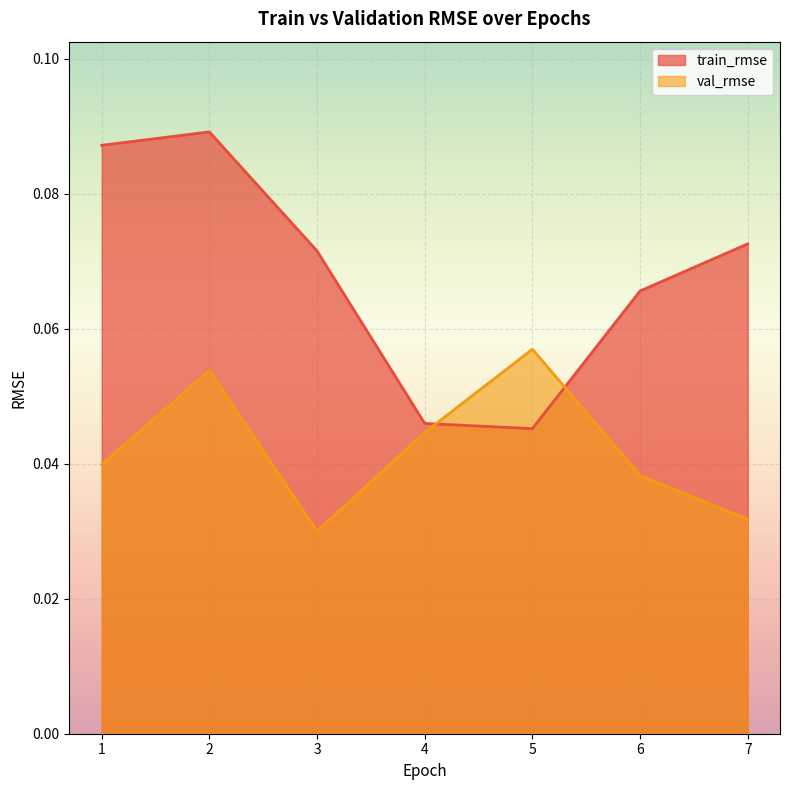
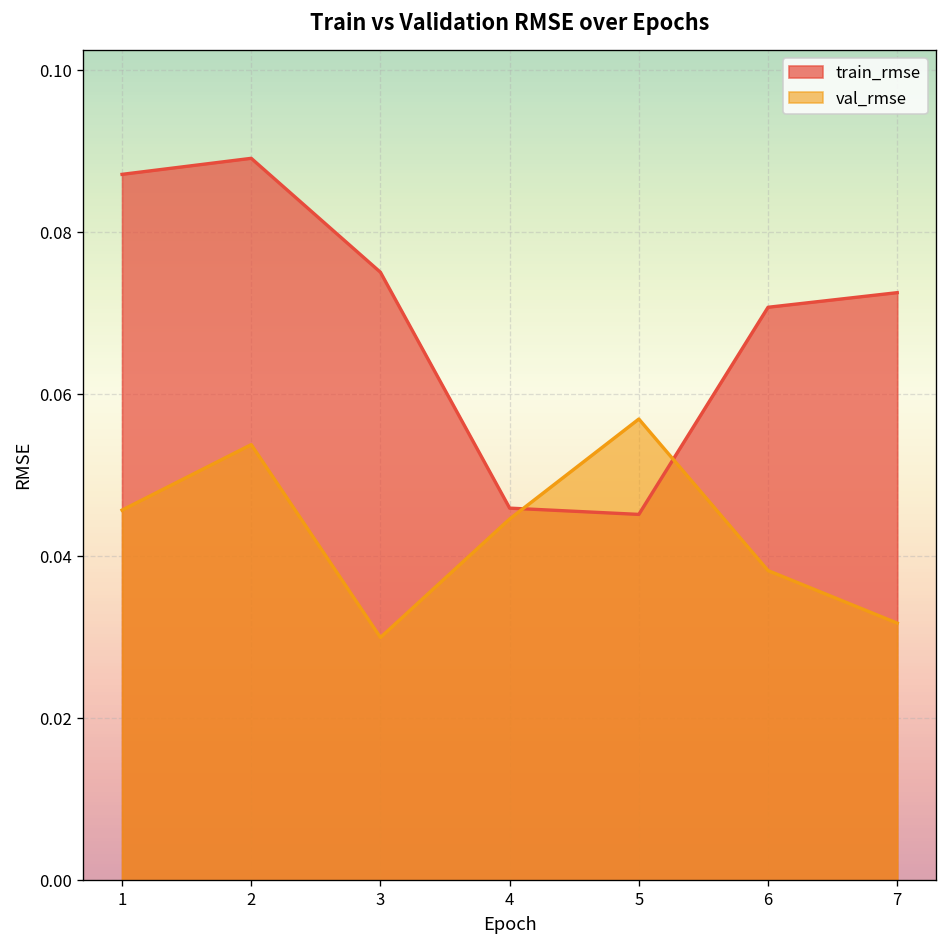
  {
    "train_rmse": {
      "1": 0.087,
      "2": 0.089,
-     "3": 0.072,
+     "3": 0.075,
      "4": 0.046,
      "5": 0.045,
-     "6": 0.066,
+     "6": 0.071,
      "7": 0.073
    },
    "val_rmse": {
-     "1": 0.040,
+     "1": 0.046,
      "2": 0.054,
      "3": 0.030,
      "4": 0.045,
      "5": 0.057,
      "6": 0.038,
      "7": 0.032
    }
  }
